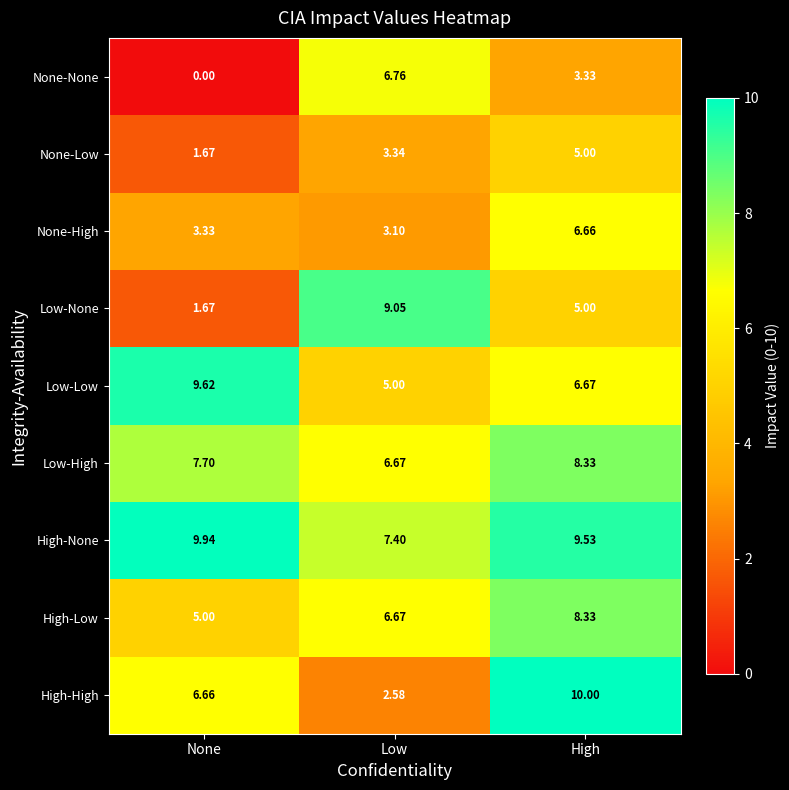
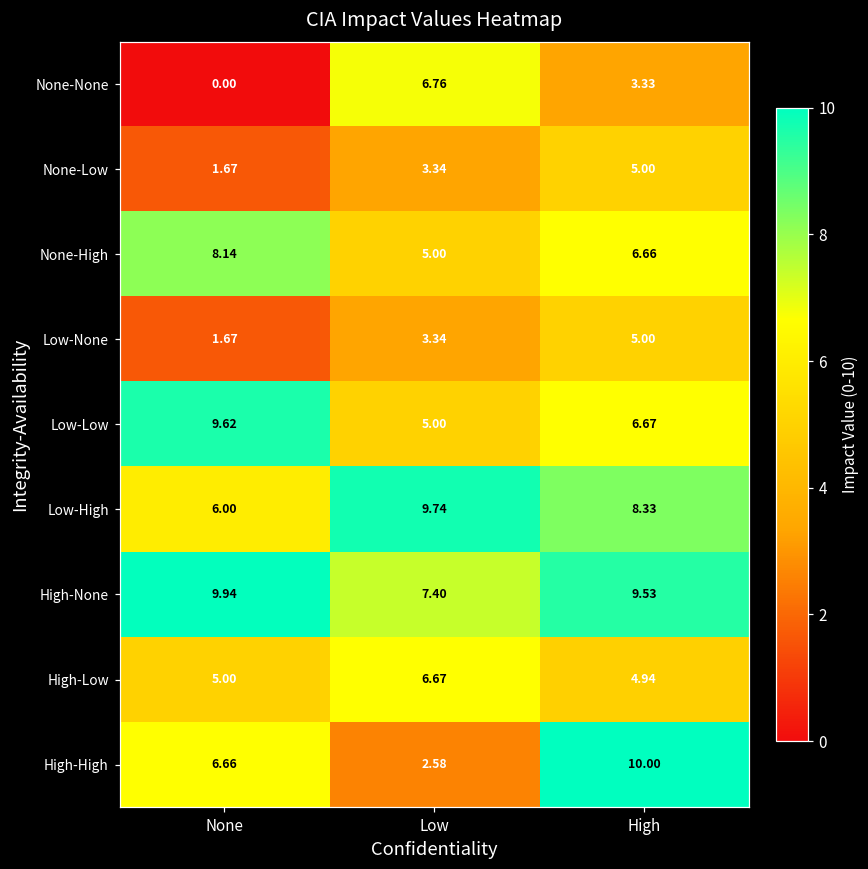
  {
    "None-None": {
      "None": 0.00,
      "Low": 6.76,
      "High": 3.33
    },
    "None-Low": {
      "None": 1.67,
      "Low": 3.34,
      "High": 5.00
    },
    "None-High": {
-     "None": 3.33,
-     "Low": 3.10,
+     "None": 8.14,
+     "Low": 5.00,
      "High": 6.66
    },
    "Low-None": {
      "None": 1.67,
-     "Low": 9.05,
+     "Low": 3.34,
      "High": 5.00
    },
    "Low-Low": {
      "None": 9.62,
      "Low": 5.00,
      "High": 6.67
    },
    "Low-High": {
-     "None": 7.70,
-     "Low": 6.67,
+     "None": 6.00,
+     "Low": 9.74,
      "High": 8.33
    },
    "High-None": {
      "None": 9.94,
      "Low": 7.40,
      "High": 9.53
    },
    "High-Low": {
      "None": 5.00,
      "Low": 6.67,
-     "High": 8.33
+     "High": 4.94
    },
    "High-High": {
      "None": 6.66,
      "Low": 2.58,
      "High": 10.00
    }
  }
